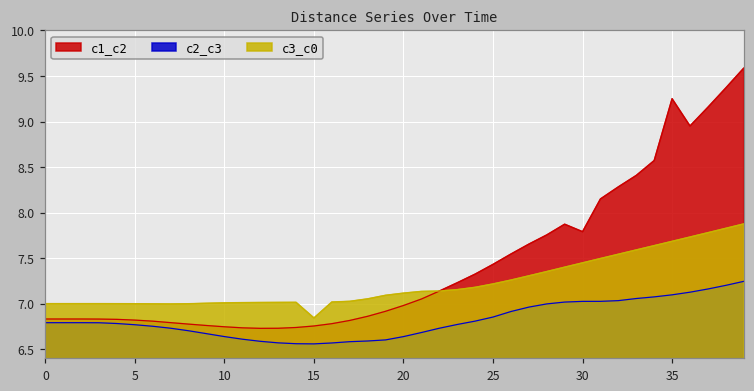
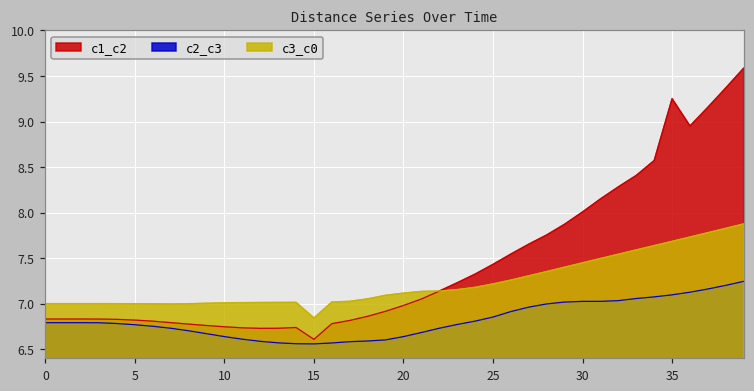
  {
    "c1_c2": {
      "0": 6.8,
      "5": 6.8,
      "10": 6.7,
-     "15": 6.8,
+     "15": 6.6,
      "20": 7.0,
      "25": 7.4,
-     "30": 7.8,
+     "30": 8.0,
      "35": 9.3
    },
    "c2_c3": {
      "0": 6.8,
      "5": 6.8,
      "10": 6.6,
      "15": 6.6,
      "20": 6.6,
      "25": 6.9,
      "30": 7.0,
      "35": 7.1
    },
    "c3_c0": {
      "0": 7.0,
      "5": 7.0,
      "10": 7.0,
      "15": 6.8,
      "20": 7.1,
      "25": 7.2,
      "30": 7.4,
      "35": 7.7
    }
  }
